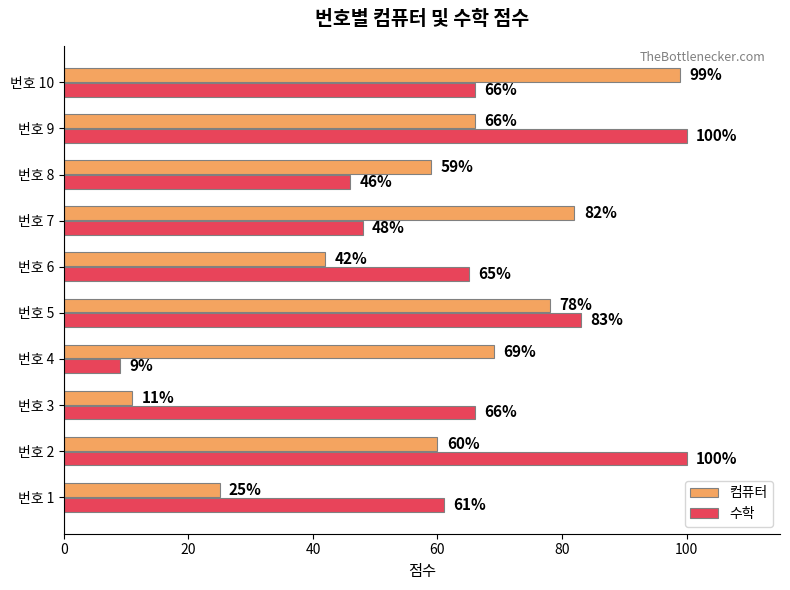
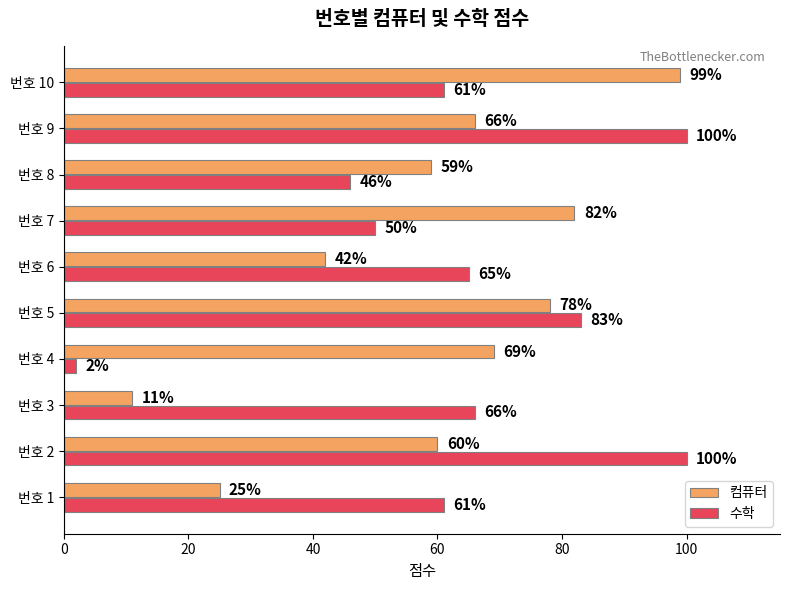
  {
    "컴퓨터": {
      "번호 10": "99%",
      "번호 9": "66%",
      "번호 8": "59%",
      "번호 7": "82%",
      "번호 6": "42%",
      "번호 5": "78%",
      "번호 4": "69%",
      "번호 3": "11%",
      "번호 2": "60%",
      "번호 1": "25%"
    },
    "수학": {
-     "번호 10": "66%",
+     "번호 10": "61%",
      "번호 9": "100%",
      "번호 8": "46%",
-     "번호 7": "48%",
+     "번호 7": "50%",
      "번호 6": "65%",
      "번호 5": "83%",
-     "번호 4": "9%",
+     "번호 4": "2%",
      "번호 3": "66%",
      "번호 2": "100%",
      "번호 1": "61%"
    }
  }
